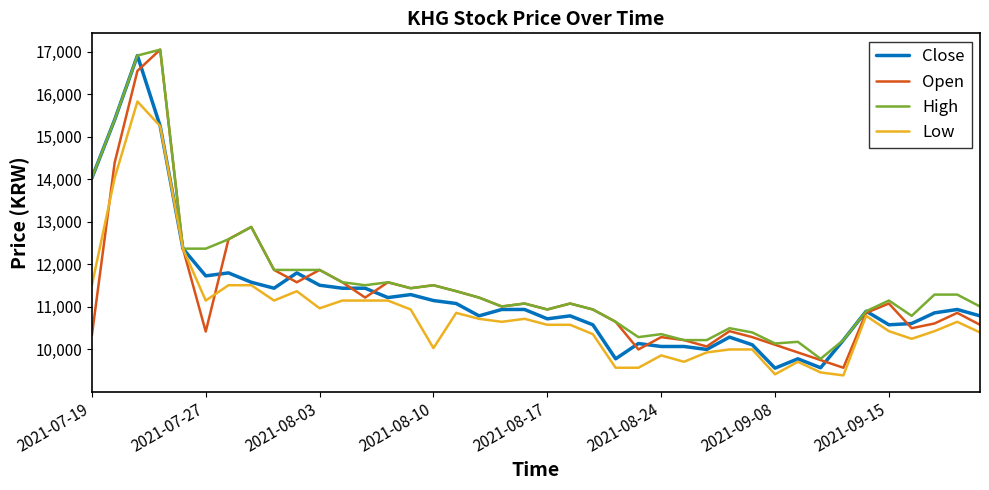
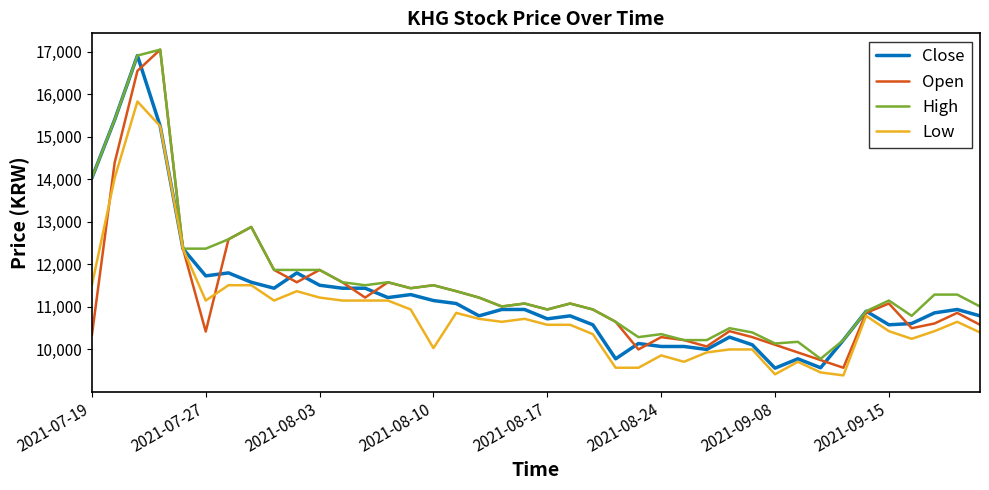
  {
    "Close": {
      "2021-07-27": "11,700",
      "2021-08-03": "11,500",
      "2021-08-10": "11,200",
      "2021-08-17": "10,700",
      "2021-08-24": "10,100",
      "2021-09-08": "9,600",
      "2021-09-15": "10,600"
    },
    "Open": {
      "2021-07-19": "10,300",
      "2021-07-27": "10,400",
      "2021-08-24": "10,300",
      "2021-09-15": "11,100"
    },
    "High": {
      "2021-07-27": "12,400",
      "2021-08-24": "10,400",
      "2021-09-15": "11,200"
    },
    "Low": {
      "2021-07-19": "11,500",
      "2021-07-27": "11,200",
-     "2021-08-03": "11,000",
+     "2021-08-03": "11,200",
      "2021-08-10": "10,000",
      "2021-08-17": "10,600",
      "2021-08-24": "9,900",
      "2021-09-08": "9,400",
      "2021-09-15": "10,400"
    }
  }
